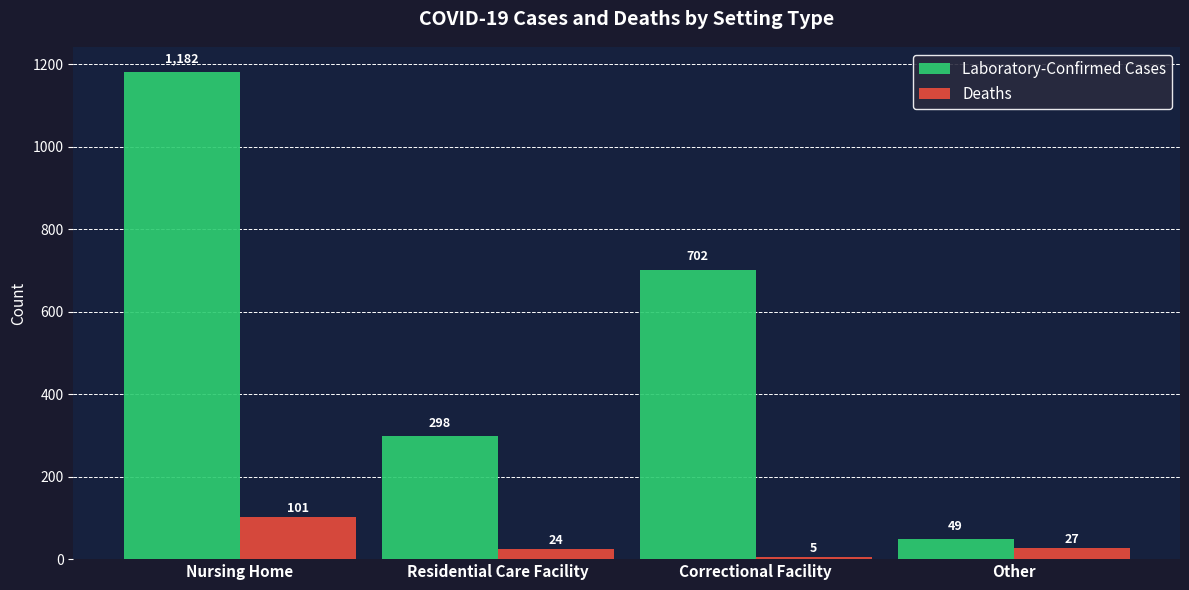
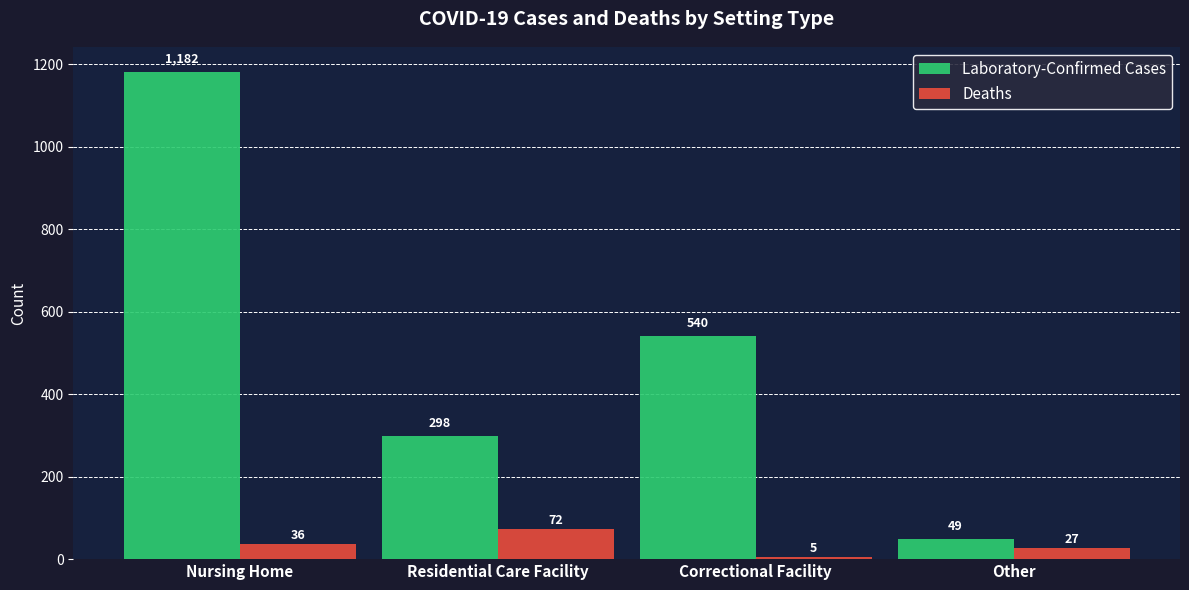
  {
    "Laboratory-Confirmed Cases": {
      "Nursing Home": "1,182",
      "Residential Care Facility": "298",
-     "Correctional Facility": "702",
+     "Correctional Facility": "540",
      "Other": "49"
    },
    "Deaths": {
-     "Nursing Home": "101",
-     "Residential Care Facility": "24",
+     "Nursing Home": "36",
+     "Residential Care Facility": "72",
      "Correctional Facility": "5",
      "Other": "27"
    }
  }
